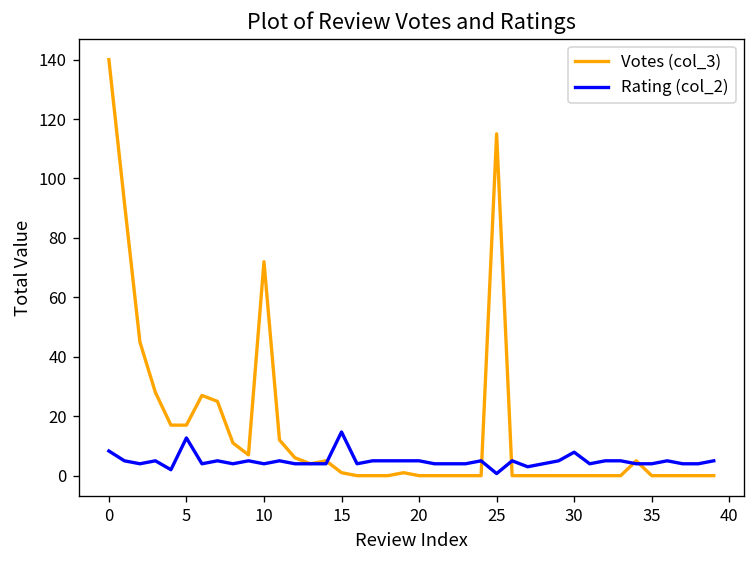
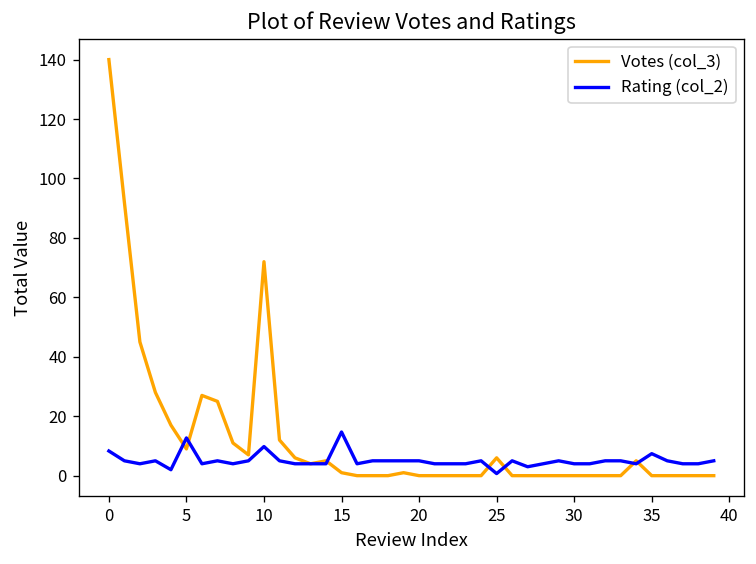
  {
    "Votes (col_3)": {
      "0": 140,
-     "5": 17,
+     "5": 9,
      "10": 72,
      "15": 1,
      "20": 0,
-     "25": 115,
+     "25": 6,
      "30": 0,
      "35": 0
    },
    "Rating (col_2)": {
      "0": 8,
      "5": 13,
-     "10": 4,
+     "10": 10,
      "15": 15,
      "20": 5,
      "25": 1,
-     "30": 8,
-     "35": 4
+     "30": 4,
+     "35": 7
    }
  }
